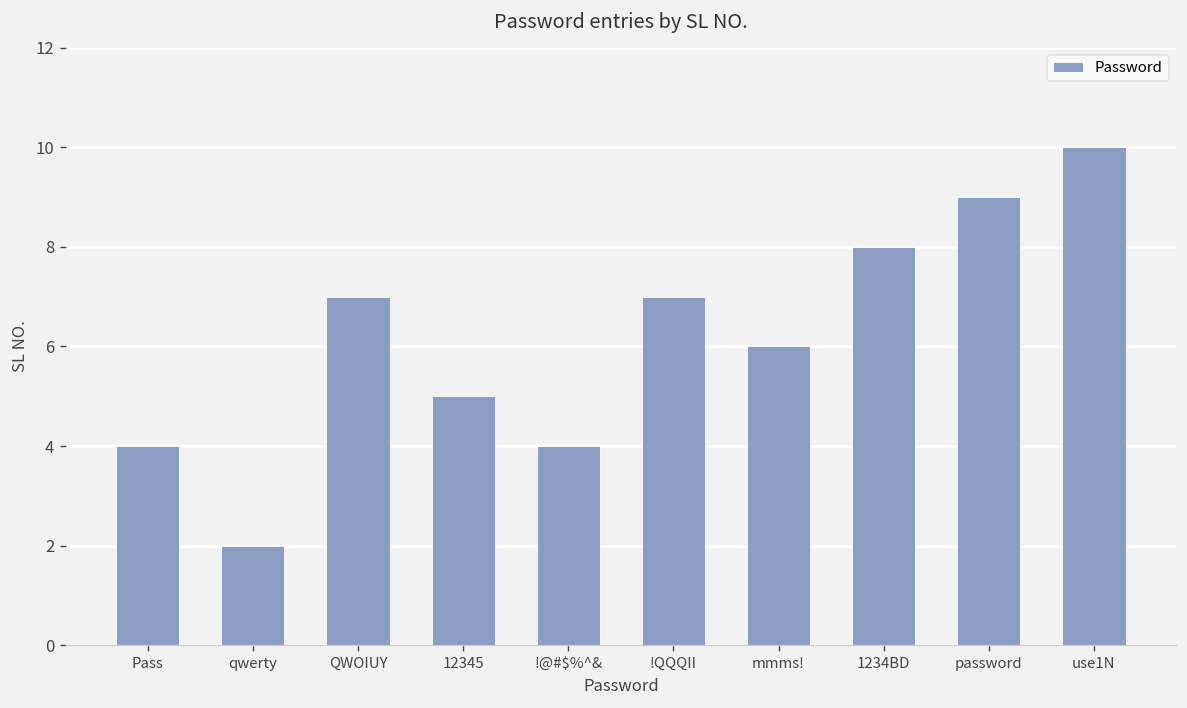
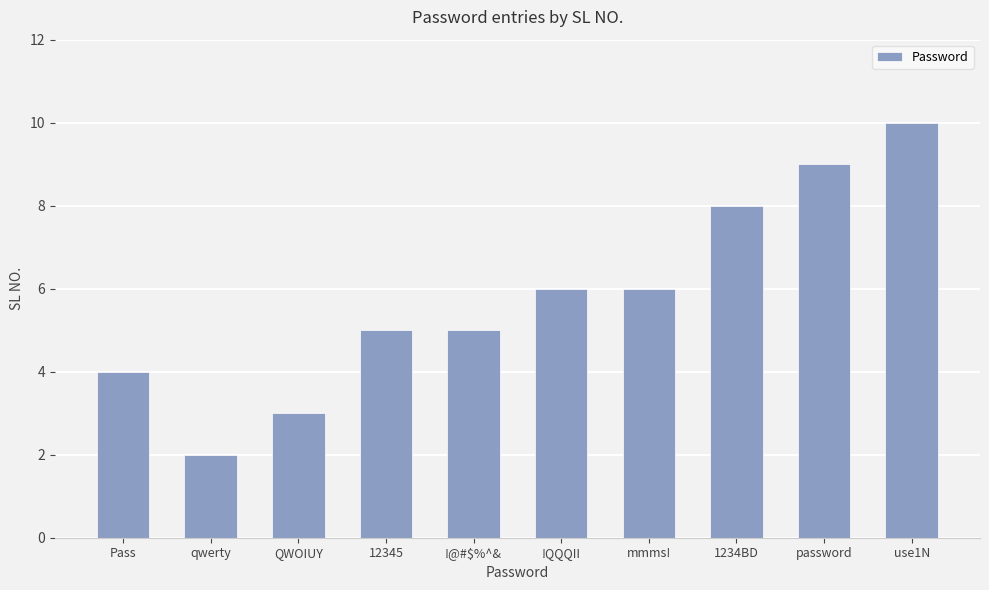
  {
    "Pass": 4,
    "qwerty": 2,
-   "QWOIUY": 7,
+   "QWOIUY": 3,
    "12345": 5,
-   "!@#$%^&": 4,
-   "!QQQII": 7,
+   "!@#$%^&": 5,
+   "!QQQII": 6,
    "mmms!": 6,
    "1234BD": 8,
    "password": 9,
    "use1N": 10
  }
